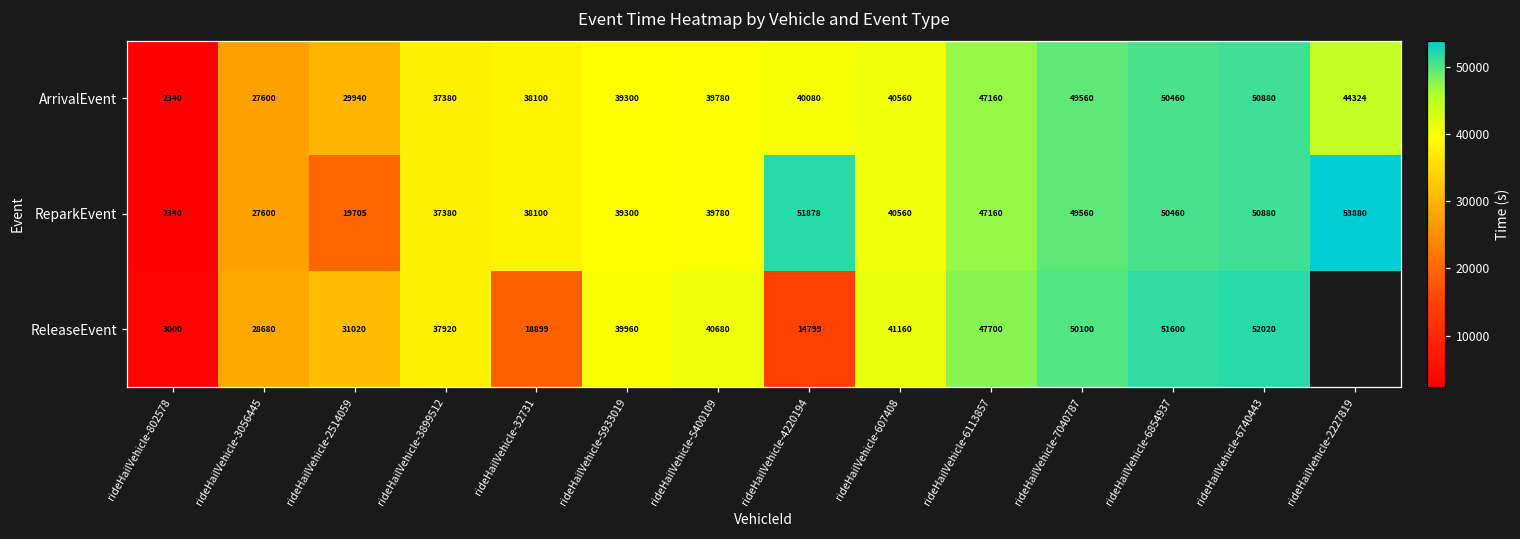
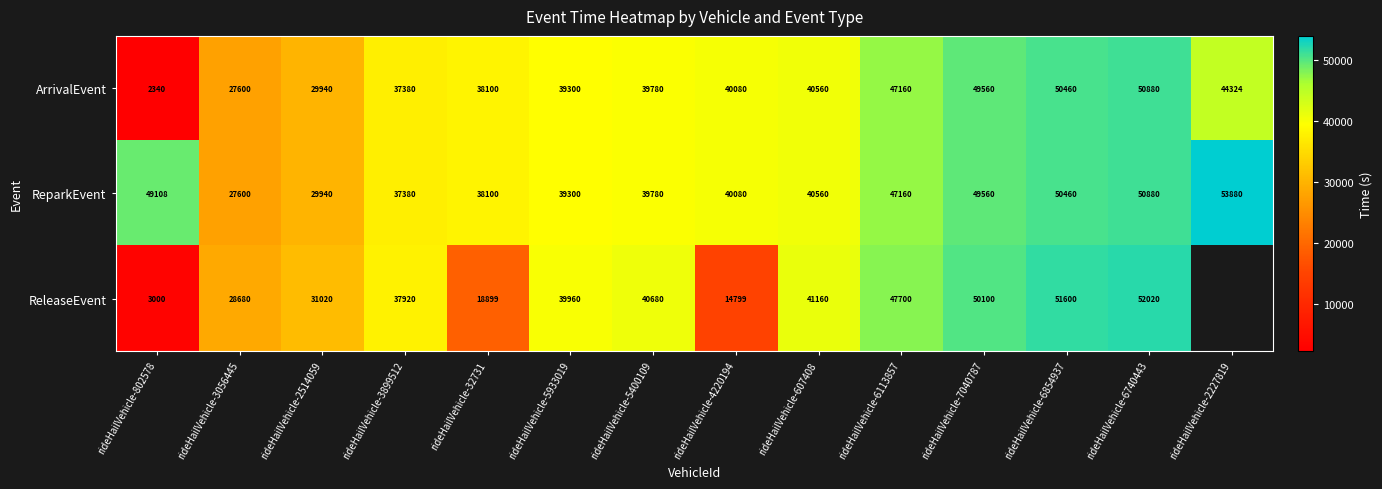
  {
    "ArrivalEvent": {
      "rideHailVehicle-802578": 2340,
      "rideHailVehicle-3056445": 27600,
      "rideHailVehicle-2514059": 29940,
      "rideHailVehicle-3899512": 37380,
      "rideHailVehicle-32731": 38100,
      "rideHailVehicle-5933019": 39300,
      "rideHailVehicle-5400109": 39780,
      "rideHailVehicle-4220194": 40080,
      "rideHailVehicle-607408": 40560,
      "rideHailVehicle-6113857": 47160,
      "rideHailVehicle-7040787": 49560,
      "rideHailVehicle-6854937": 50460,
      "rideHailVehicle-6740443": 50880,
      "rideHailVehicle-2227819": 44324
    },
    "ReparkEvent": {
-     "rideHailVehicle-802578": 2340,
+     "rideHailVehicle-802578": 49108,
      "rideHailVehicle-3056445": 27600,
-     "rideHailVehicle-2514059": 19705,
+     "rideHailVehicle-2514059": 29940,
      "rideHailVehicle-3899512": 37380,
      "rideHailVehicle-32731": 38100,
      "rideHailVehicle-5933019": 39300,
      "rideHailVehicle-5400109": 39780,
-     "rideHailVehicle-4220194": 51878,
+     "rideHailVehicle-4220194": 40080,
      "rideHailVehicle-607408": 40560,
      "rideHailVehicle-6113857": 47160,
      "rideHailVehicle-7040787": 49560,
      "rideHailVehicle-6854937": 50460,
      "rideHailVehicle-6740443": 50880,
      "rideHailVehicle-2227819": 53880
    },
    "ReleaseEvent": {
      "rideHailVehicle-802578": 3000,
      "rideHailVehicle-3056445": 28680,
      "rideHailVehicle-2514059": 31020,
      "rideHailVehicle-3899512": 37920,
      "rideHailVehicle-32731": 18899,
      "rideHailVehicle-5933019": 39960,
      "rideHailVehicle-5400109": 40680,
      "rideHailVehicle-4220194": 14799,
      "rideHailVehicle-607408": 41160,
      "rideHailVehicle-6113857": 47700,
      "rideHailVehicle-7040787": 50100,
      "rideHailVehicle-6854937": 51600,
      "rideHailVehicle-6740443": 52020
    }
  }
